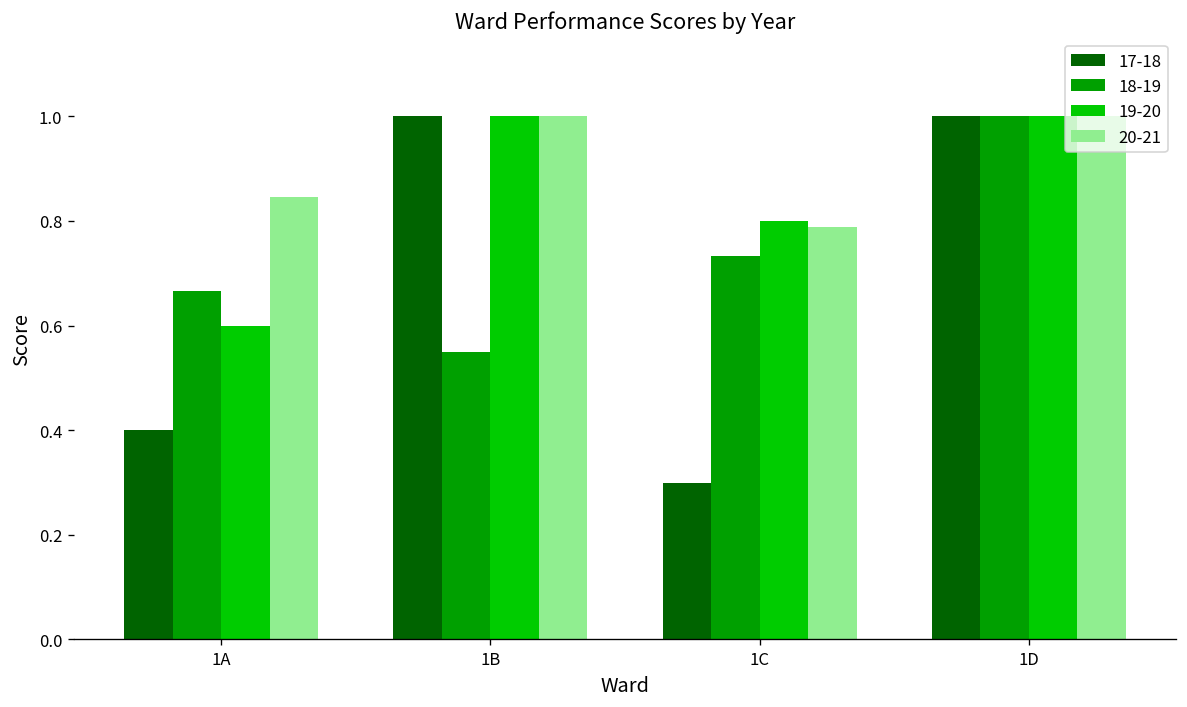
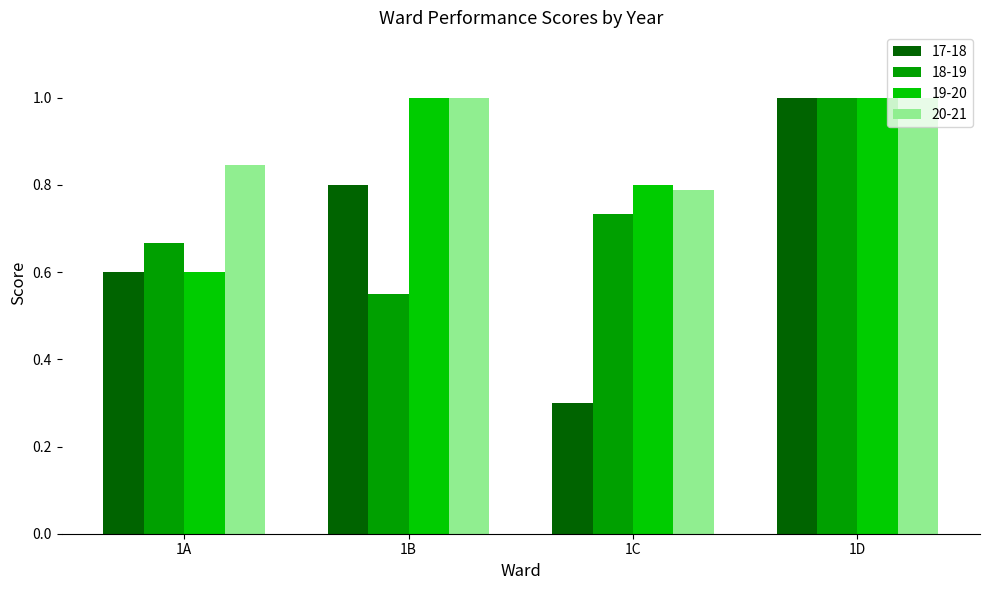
  {
    "17-18": {
-     "1A": 0.4,
-     "1B": 1.0,
+     "1A": 0.6,
+     "1B": 0.8,
      "1C": 0.3,
      "1D": 1.0
    },
    "20-21": {
      "1A": 0.85,
      "1B": 1.0,
      "1C": 0.79
    }
  }
